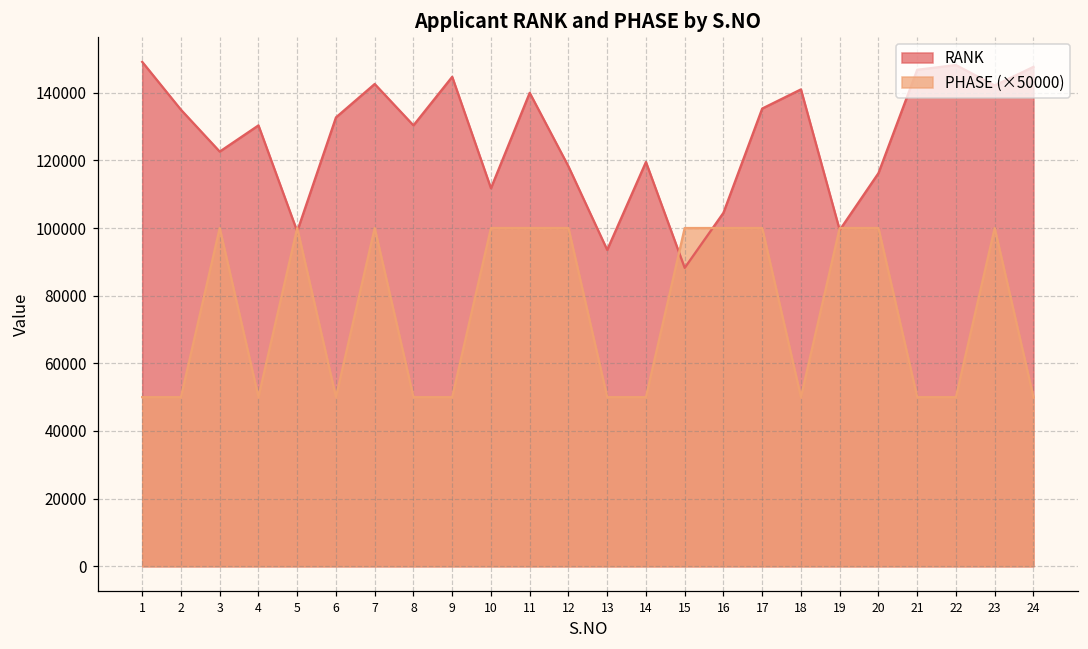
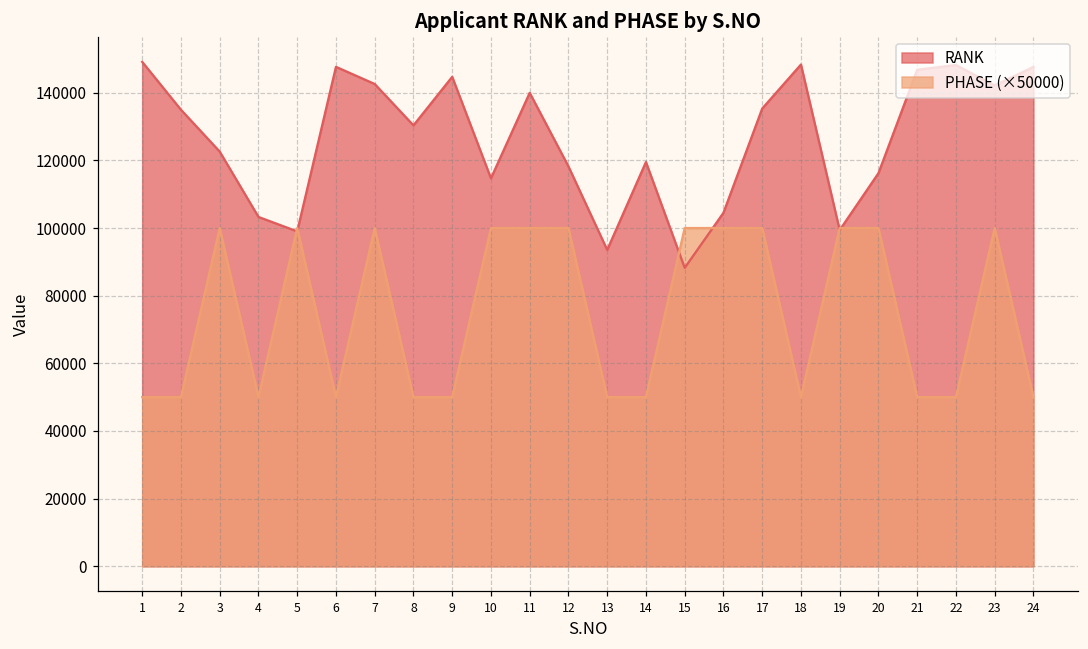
  {
    "RANK": {
      "1": 149000,
      "2": 135000,
      "3": 123000,
-     "4": 130000,
+     "4": 103000,
      "5": 99000,
-     "6": 133000,
+     "6": 148000,
      "7": 143000,
      "8": 130000,
      "9": 145000,
-     "10": 112000,
+     "10": 115000,
      "11": 140000,
      "12": 118000,
      "13": 94000,
      "14": 120000,
      "15": 88000,
      "16": 105000,
      "17": 135000,
-     "18": 141000,
+     "18": 148000,
      "20": 116000
    },
    "PHASE (×50000)": {
      "1": 50000,
      "2": 50000,
      "3": 100000,
      "4": 50000,
      "5": 100000,
      "6": 50000,
      "7": 100000,
      "8": 50000,
      "9": 50000,
      "10": 100000,
      "11": 100000,
      "12": 100000,
      "13": 50000,
      "14": 50000,
      "15": 100000,
      "16": 100000,
      "17": 100000,
      "18": 50000,
      "20": 100000,
      "21": 50000,
      "22": 50000,
      "23": 100000,
      "24": 50000
    }
  }
